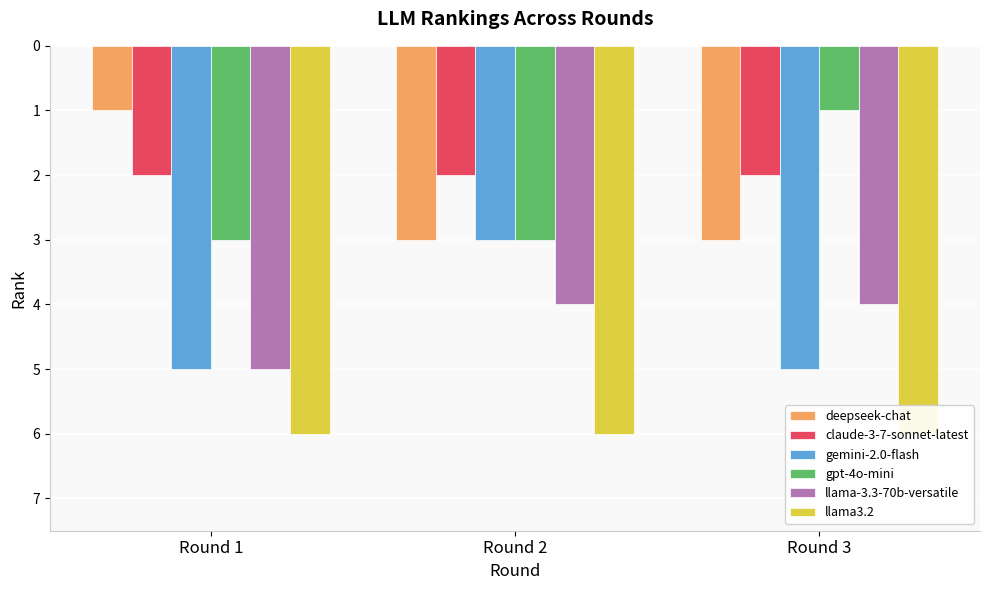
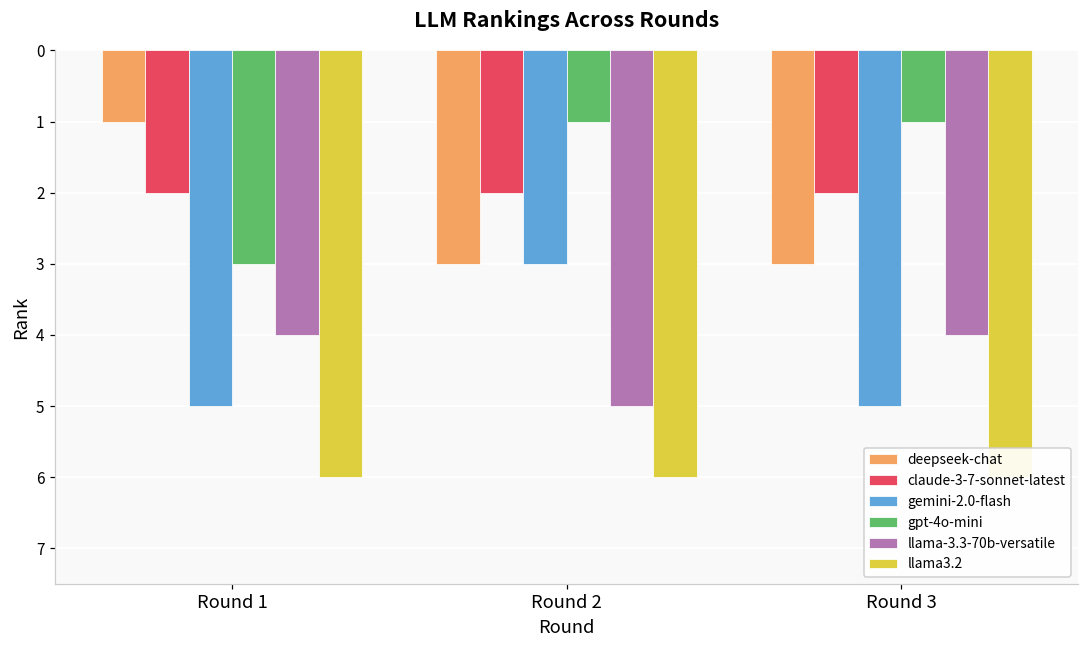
  {
    "claude-3-7-sonnet-latest": {
      "Round 1": 2,
      "Round 2": 2,
      "Round 3": 2
    },
    "gemini-2.0-flash": {
      "Round 1": 5,
      "Round 2": 3,
      "Round 3": 5
    },
    "gpt-4o-mini": {
      "Round 1": 3,
-     "Round 2": 3,
+     "Round 2": 1,
      "Round 3": 1
    },
    "llama-3.3-70b-versatile": {
-     "Round 1": 5,
-     "Round 2": 4,
+     "Round 1": 4,
+     "Round 2": 5,
      "Round 3": 4
    }
  }
